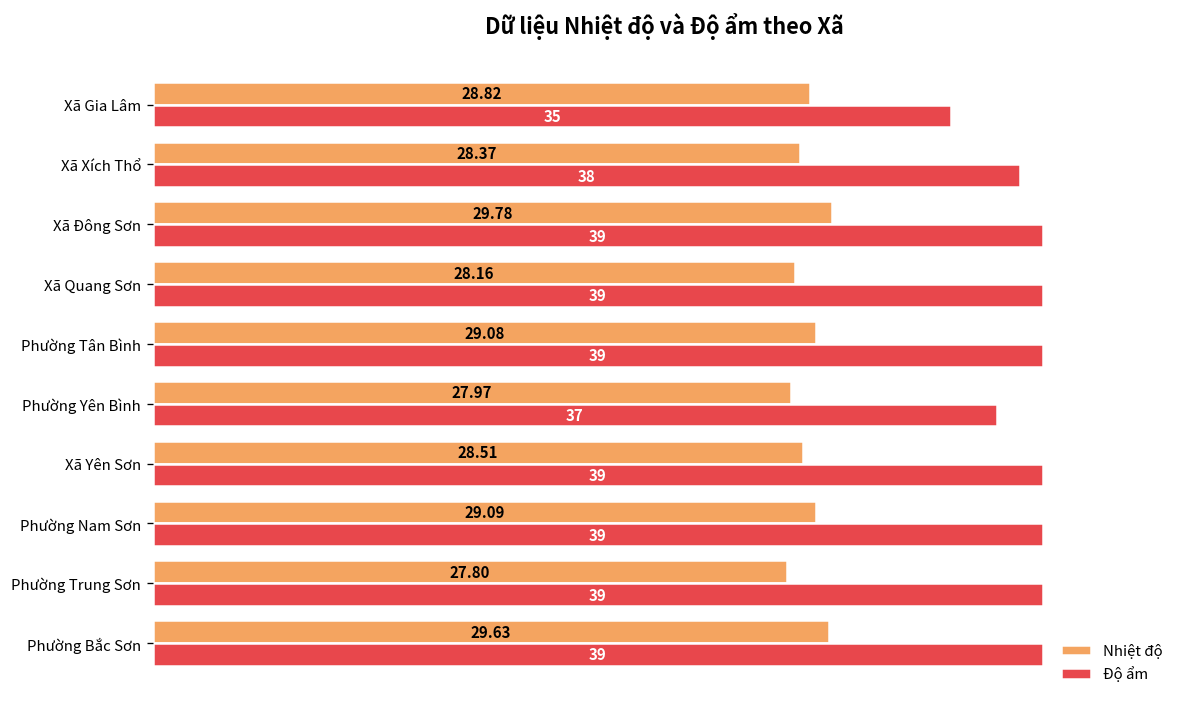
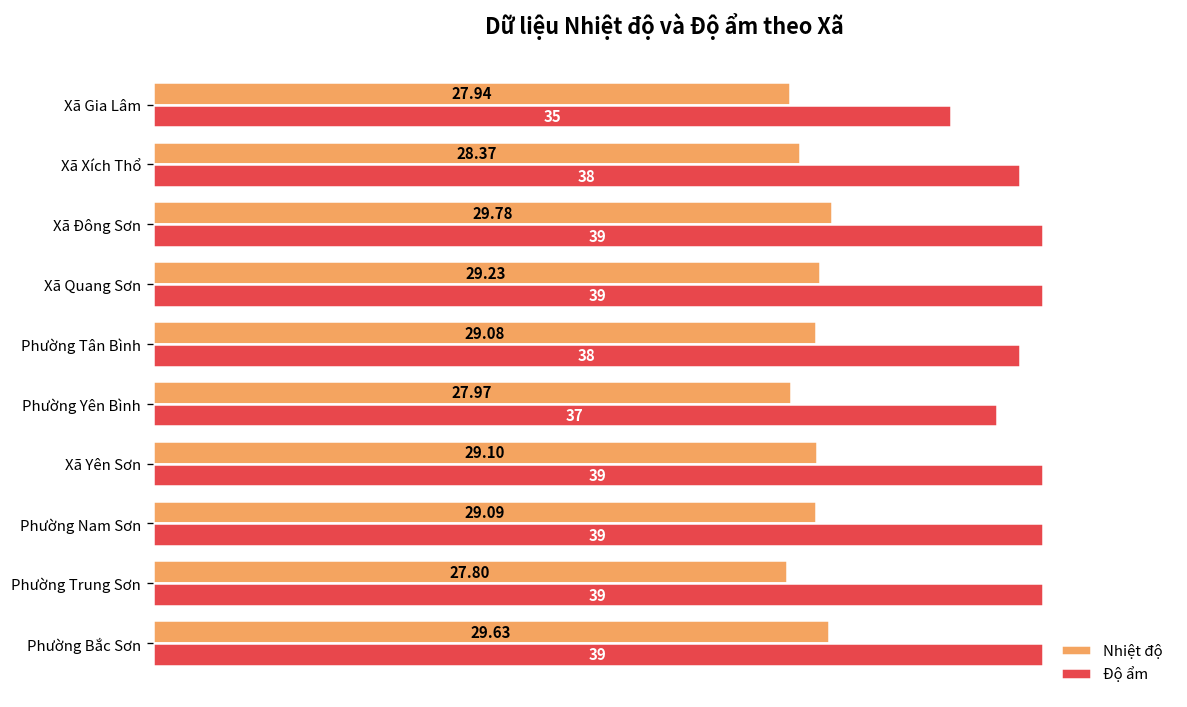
  {
    "Nhiệt độ": {
-     "Xã Gia Lâm": 28.82,
+     "Xã Gia Lâm": 27.94,
      "Xã Xích Thổ": 28.37,
      "Xã Đông Sơn": 29.78,
-     "Xã Quang Sơn": 28.16,
+     "Xã Quang Sơn": 29.23,
      "Phường Tân Bình": 29.08,
      "Phường Yên Bình": 27.97,
-     "Xã Yên Sơn": 28.51,
+     "Xã Yên Sơn": 29.10,
      "Phường Nam Sơn": 29.09,
      "Phường Trung Sơn": 27.80,
      "Phường Bắc Sơn": 29.63
    },
    "Độ ẩm": {
      "Xã Gia Lâm": 35,
      "Xã Xích Thổ": 38,
      "Xã Đông Sơn": 39,
      "Xã Quang Sơn": 39,
-     "Phường Tân Bình": 39,
+     "Phường Tân Bình": 38,
      "Phường Yên Bình": 37,
      "Xã Yên Sơn": 39,
      "Phường Nam Sơn": 39,
      "Phường Trung Sơn": 39,
      "Phường Bắc Sơn": 39
    }
  }
